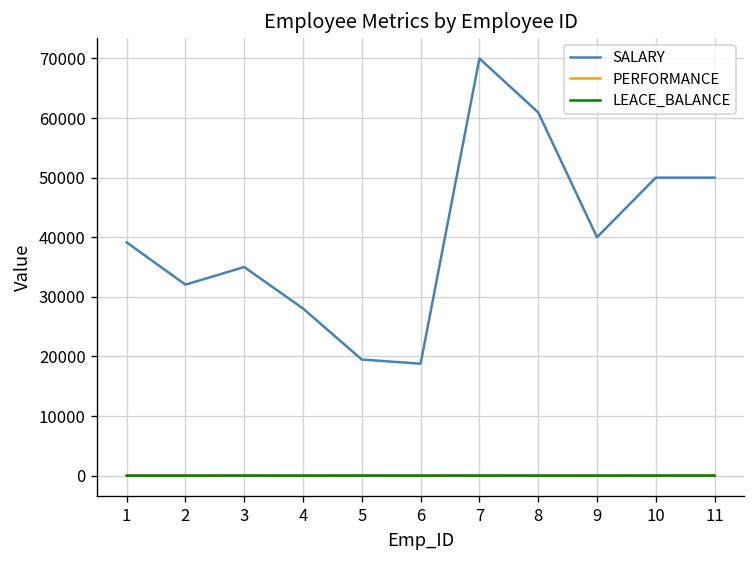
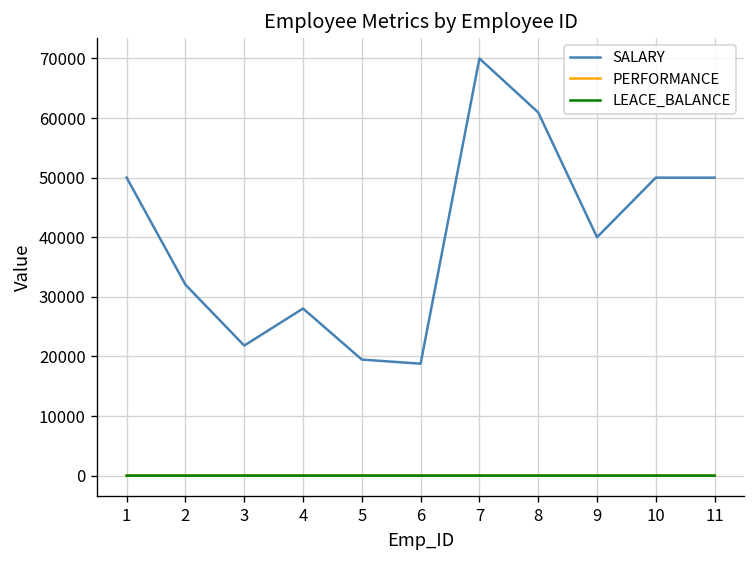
  {
    "SALARY": {
-     "1": 39000,
+     "1": 50000,
      "2": 32000,
-     "3": 35000,
+     "3": 22000,
      "4": 28000,
      "5": 19000,
      "6": 19000,
      "7": 70000,
      "8": 61000,
      "9": 40000,
      "10": 50000,
      "11": 50000
    },
    "LEACE_BALANCE": {
      "1": 0,
      "2": 0,
      "3": 0,
      "4": 0,
      "5": 0,
      "6": 0,
      "7": 0,
      "8": 0,
      "9": 0,
      "10": 0,
      "11": 0
    }
  }
